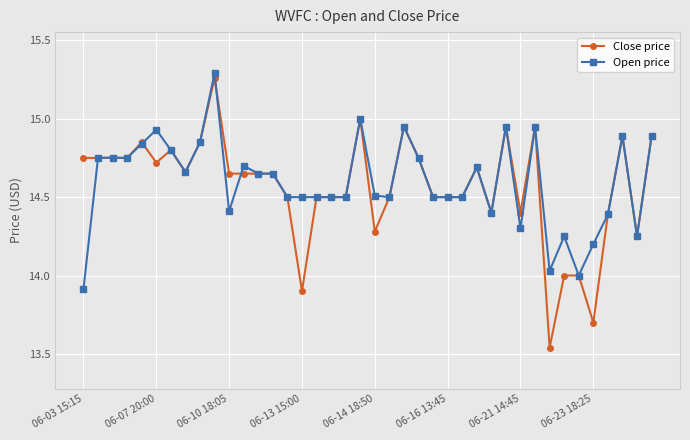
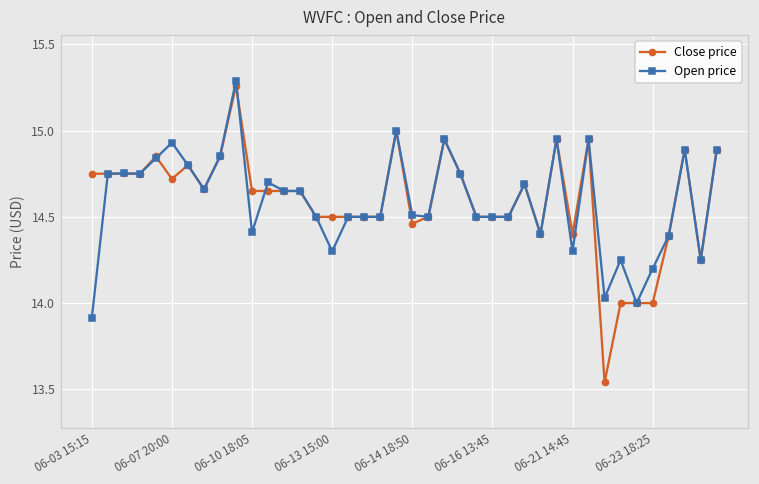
  {
    "Close price": {
      "06-03 15:15": 14.75,
      "06-07 20:00": 14.72,
      "06-10 18:05": 14.65,
-     "06-13 15:00": 13.9,
-     "06-14 18:50": 14.28,
+     "06-13 15:00": 14.5,
+     "06-14 18:50": 14.46,
      "06-21 14:45": 14.40,
-     "06-23 18:25": 13.7
+     "06-23 18:25": 14.0
    },
    "Open price": {
      "06-03 15:15": 13.9,
      "06-07 20:00": 14.93,
      "06-10 18:05": 14.4,
-     "06-13 15:00": 14.5,
+     "06-13 15:00": 14.3,
      "06-14 18:50": 14.5,
      "06-21 14:45": 14.3,
      "06-23 18:25": 14.2
    }
  }
